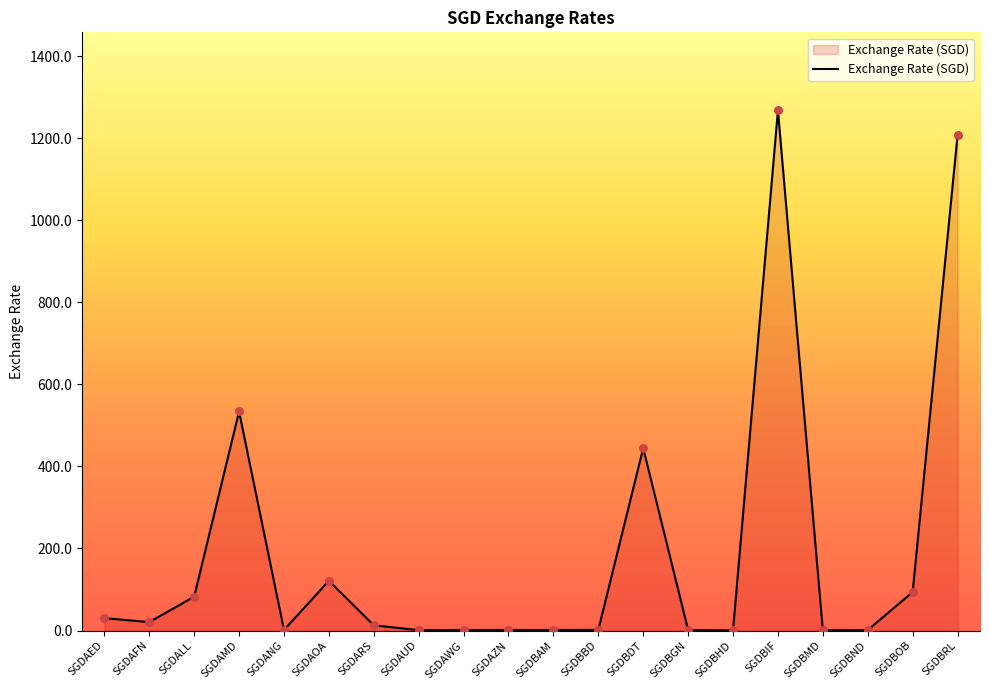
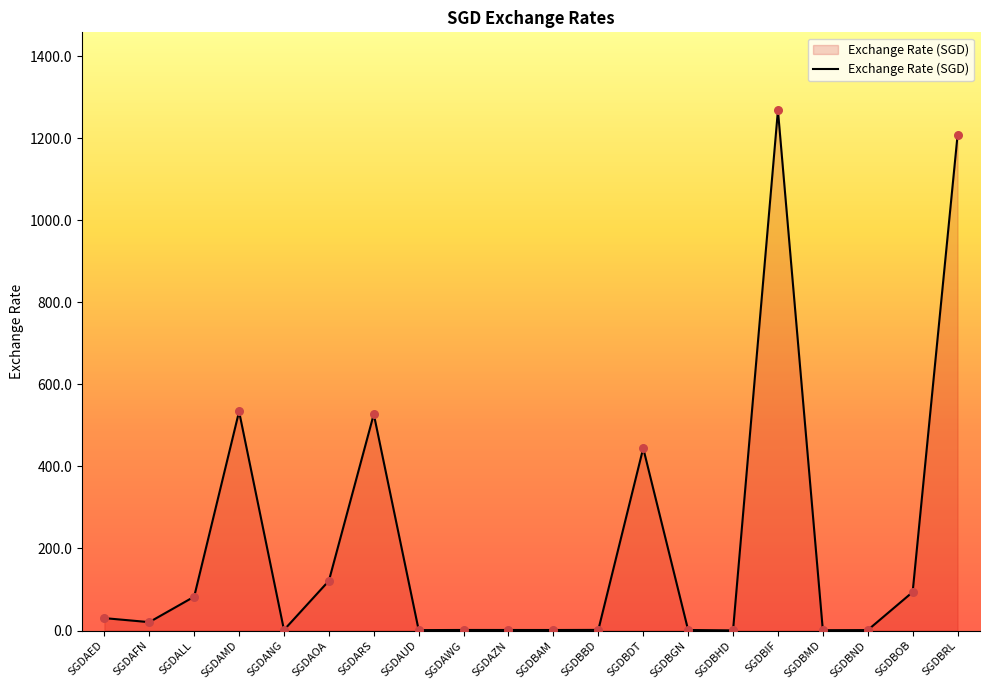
  {
    "SGDAED": 30,
    "SGDAFN": 20,
    "SGDALL": 80,
    "SGDAMD": 530,
    "SGDANG": 0,
    "SGDAOA": 120,
-   "SGDARS": 10,
+   "SGDARS": 530,
    "SGDAUD": 0,
    "SGDAWG": 0,
    "SGDAZN": 0,
    "SGDBAM": 0,
    "SGDBBD": 0,
    "SGDBDT": 440,
    "SGDBGN": 0,
    "SGDBHD": 0,
    "SGDBIF": 1270,
    "SGDBMD": 0,
    "SGDBND": 0,
    "SGDBOB": 90,
    "SGDBRL": 1210
  }
